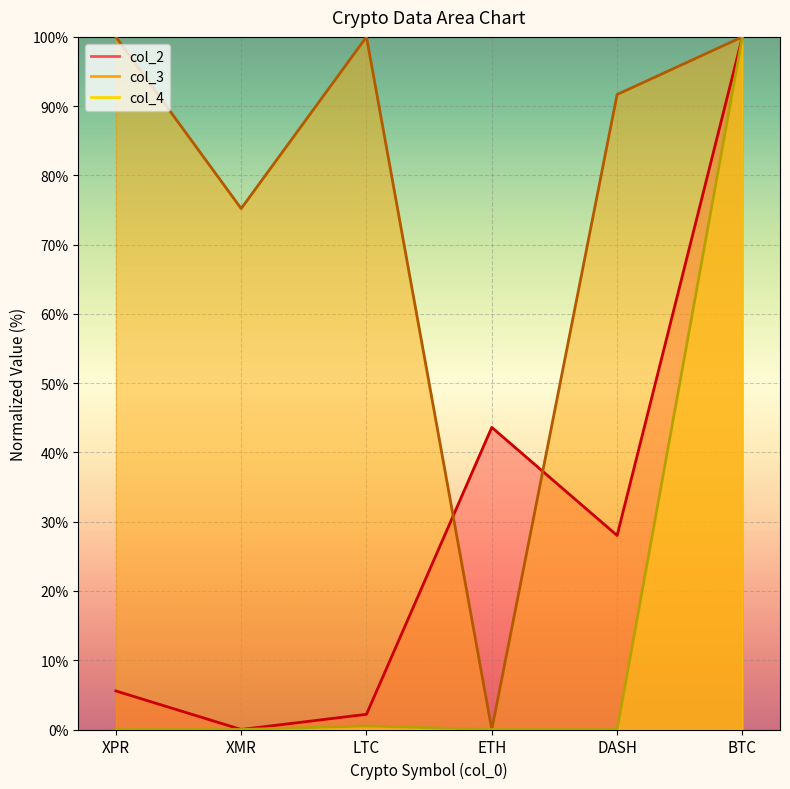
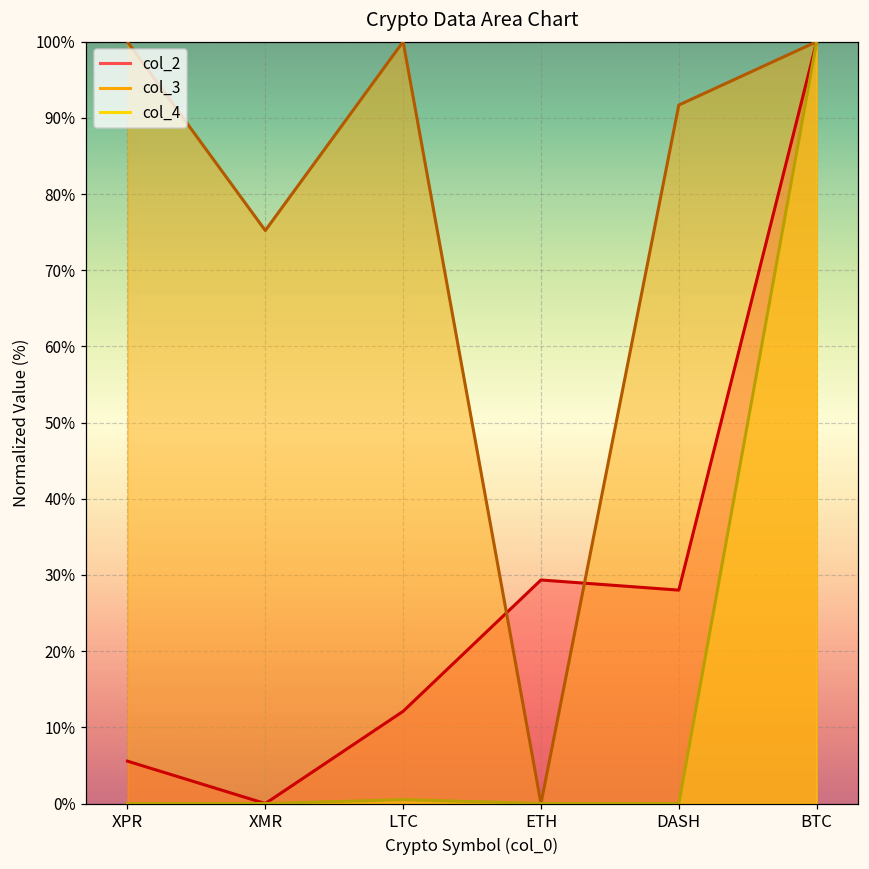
  {
    "col_2": {
      "XPR": "6%",
-     "LTC": "2%",
-     "ETH": "44%",
+     "LTC": "12%",
+     "ETH": "29%",
      "DASH": "28%"
    }
  }
